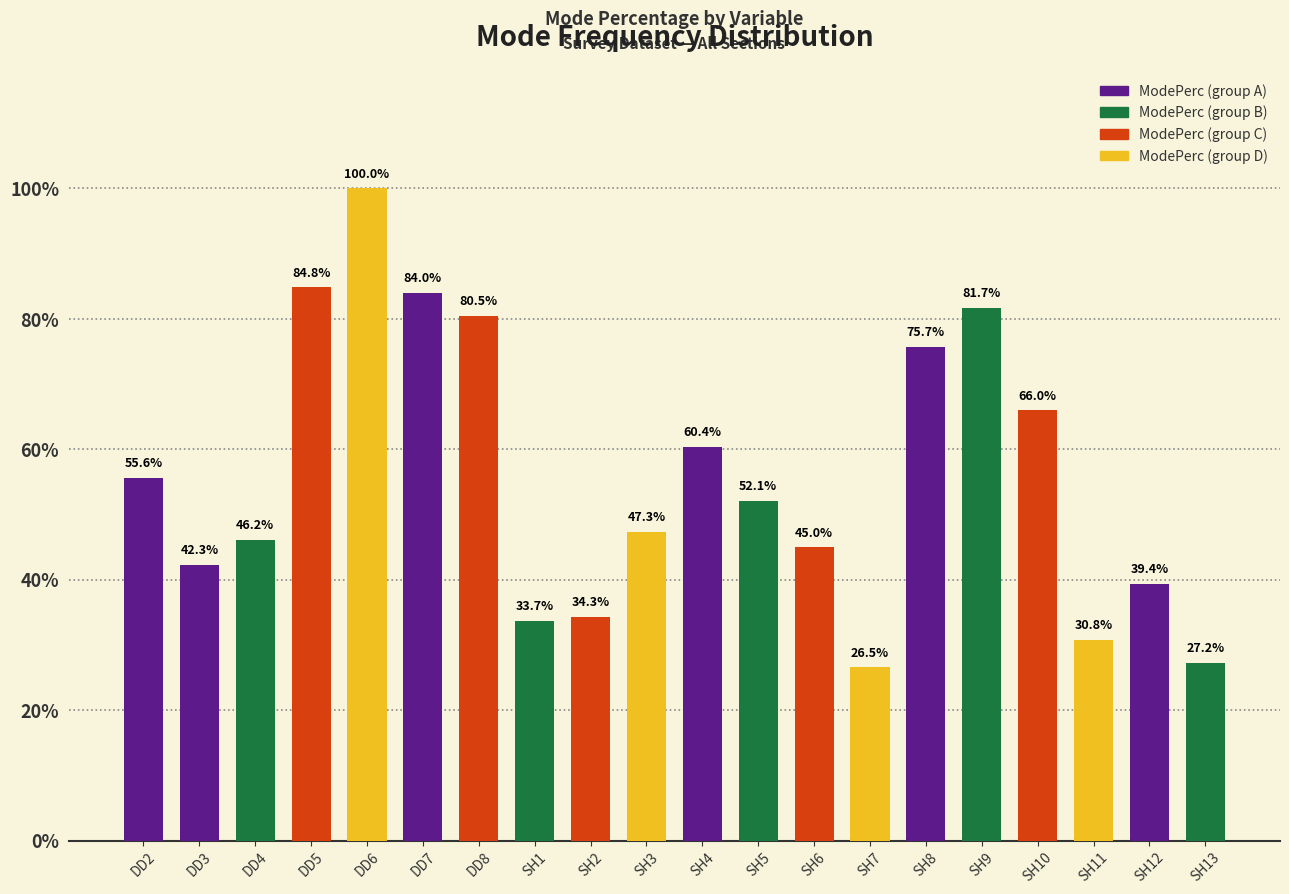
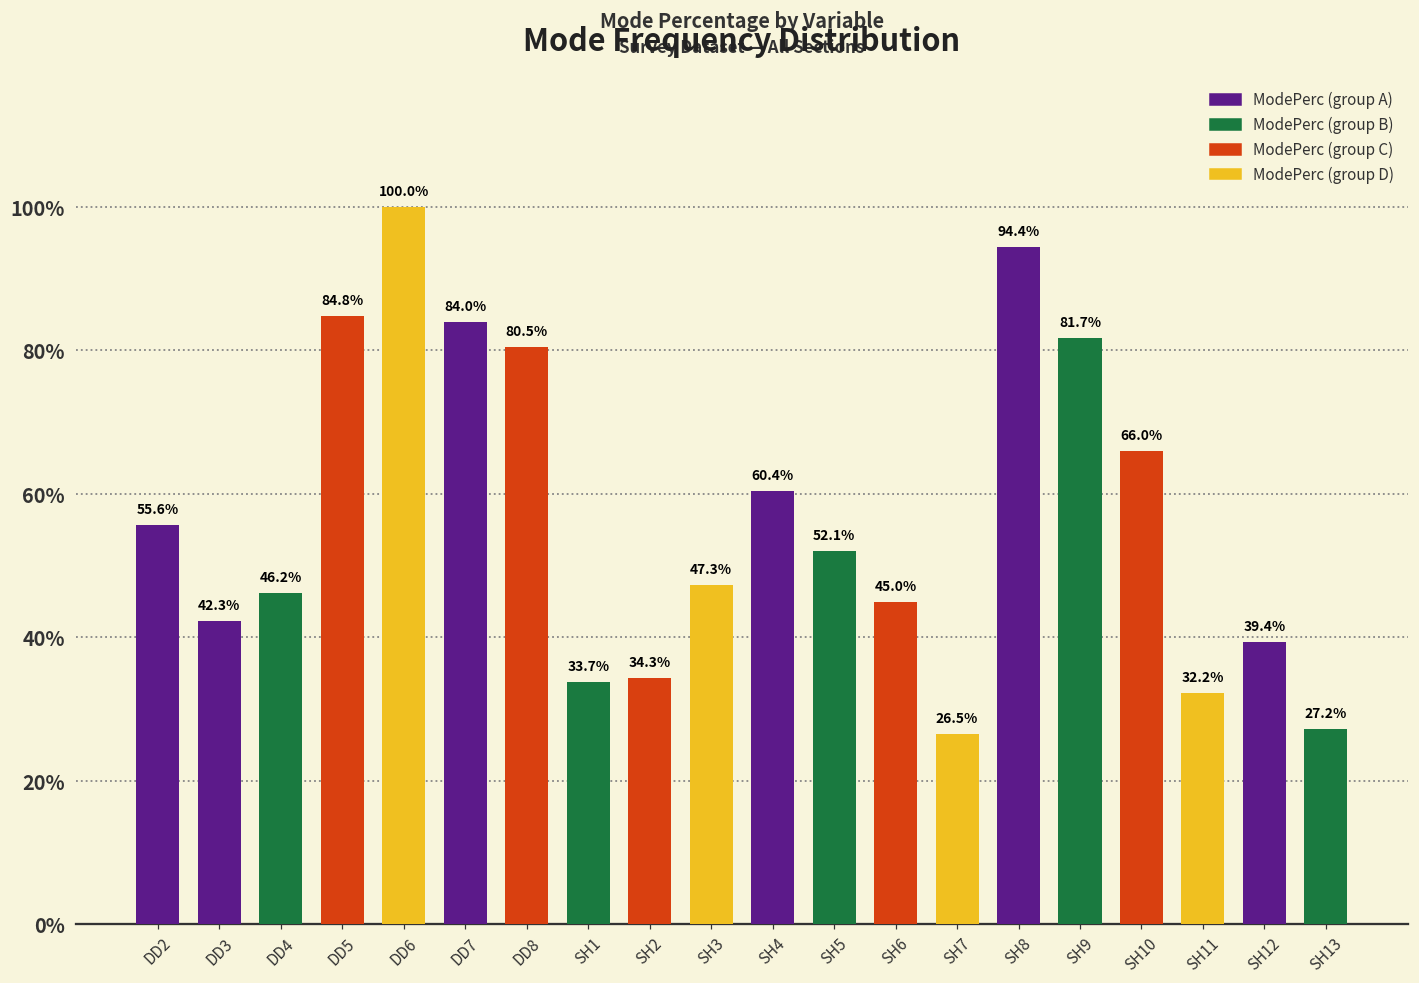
  {
    "DD2": "55.6%",
    "DD3": "42.3%",
    "DD4": "46.2%",
    "DD5": "84.8%",
    "DD6": "100.0%",
    "DD7": "84.0%",
    "DD8": "80.5%",
    "SH1": "33.7%",
    "SH2": "34.3%",
    "SH3": "47.3%",
    "SH4": "60.4%",
    "SH5": "52.1%",
    "SH6": "45.0%",
    "SH7": "26.5%",
-   "SH8": "75.7%",
+   "SH8": "94.4%",
    "SH9": "81.7%",
    "SH10": "66.0%",
-   "SH11": "30.8%",
+   "SH11": "32.2%",
    "SH12": "39.4%",
    "SH13": "27.2%"
  }
